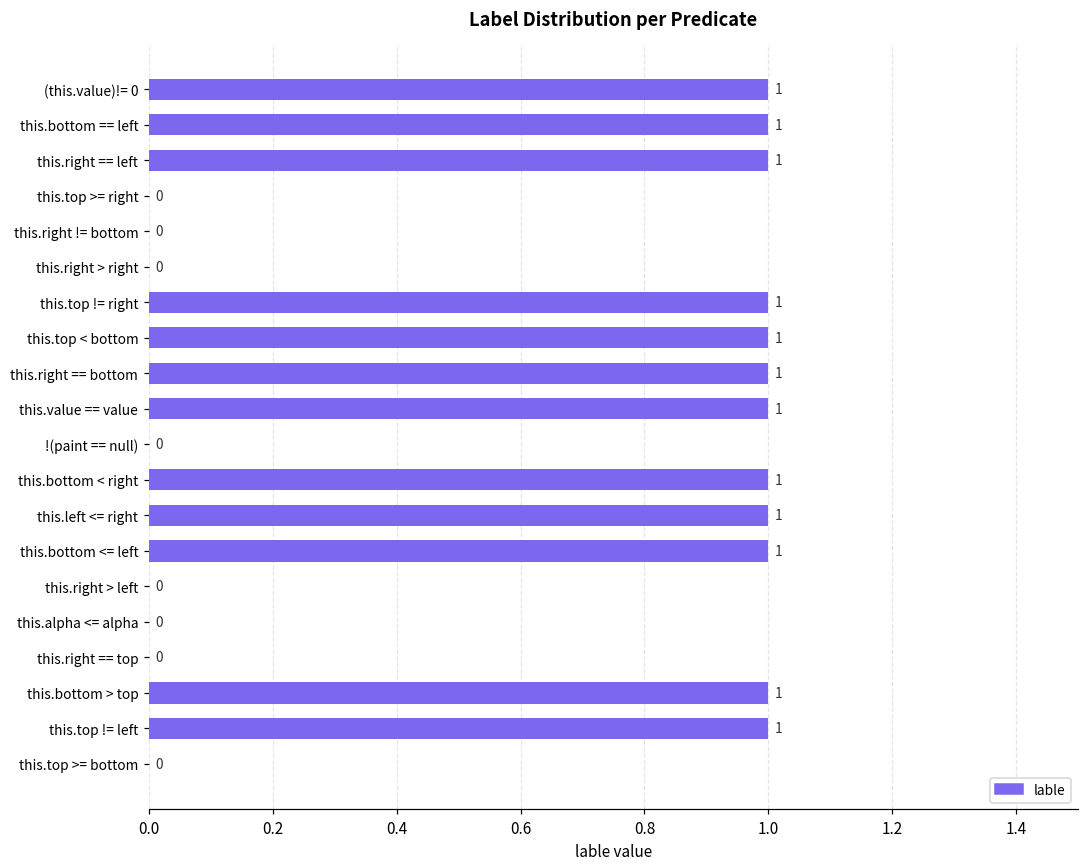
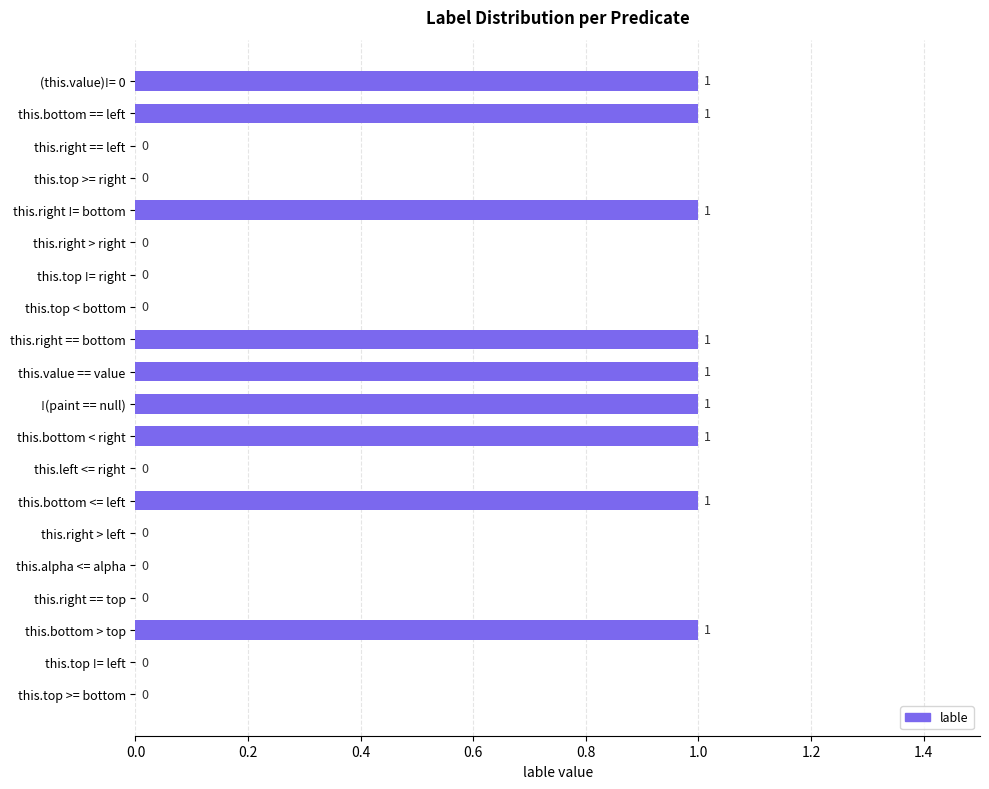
  {
    "(this.value)!= 0": 1,
    "this.bottom == left": 1,
-   "this.right == left": 1,
+   "this.right == left": 0,
    "this.top >= right": 0,
-   "this.right != bottom": 0,
+   "this.right != bottom": 1,
    "this.right > right": 0,
-   "this.top != right": 1,
-   "this.top < bottom": 1,
+   "this.top != right": 0,
+   "this.top < bottom": 0,
    "this.right == bottom": 1,
    "this.value == value": 1,
-   "!(paint == null)": 0,
+   "!(paint == null)": 1,
    "this.bottom < right": 1,
-   "this.left <= right": 1,
+   "this.left <= right": 0,
    "this.bottom <= left": 1,
    "this.right > left": 0,
    "this.alpha <= alpha": 0,
    "this.right == top": 0,
    "this.bottom > top": 1,
-   "this.top != left": 1,
+   "this.top != left": 0,
    "this.top >= bottom": 0
  }
